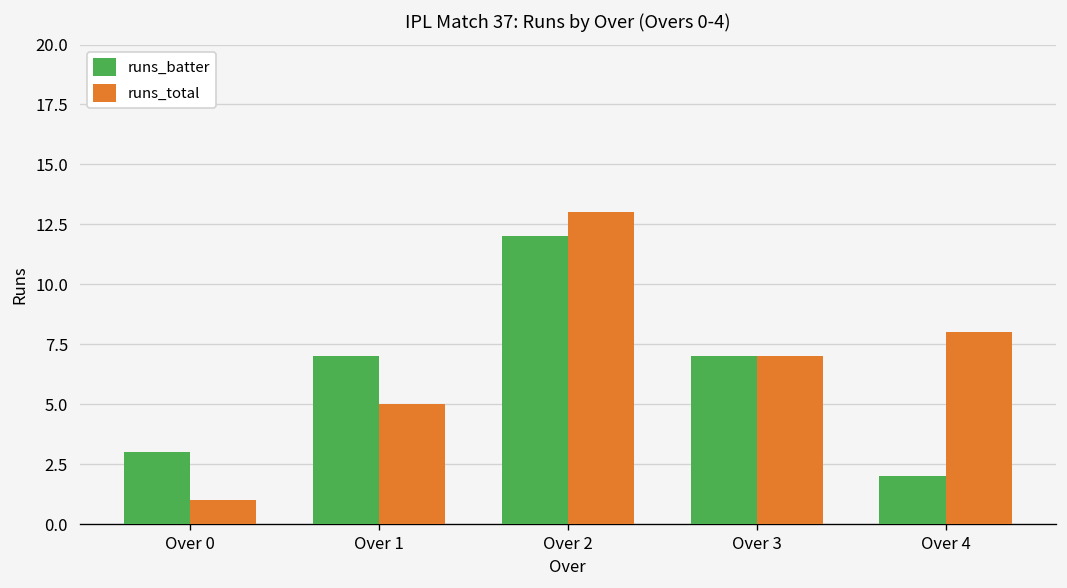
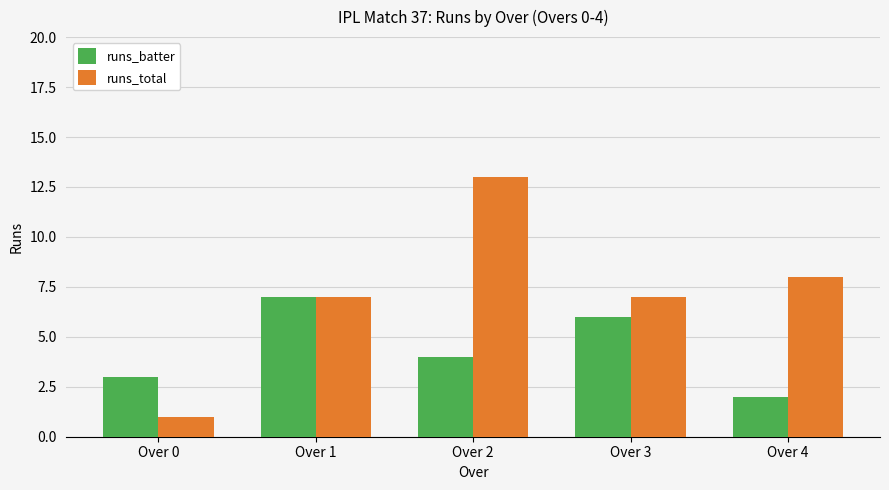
  {
    "runs_batter": {
      "Over 0": 3,
      "Over 1": 7,
-     "Over 2": 12,
-     "Over 3": 7,
+     "Over 2": 4,
+     "Over 3": 6,
      "Over 4": 2
    },
    "runs_total": {
      "Over 0": 1,
-     "Over 1": 5,
+     "Over 1": 7,
      "Over 2": 13,
      "Over 3": 7,
      "Over 4": 8
    }
  }
